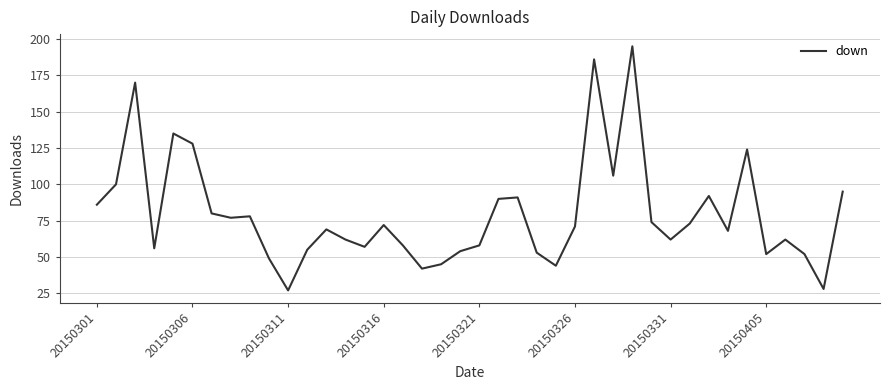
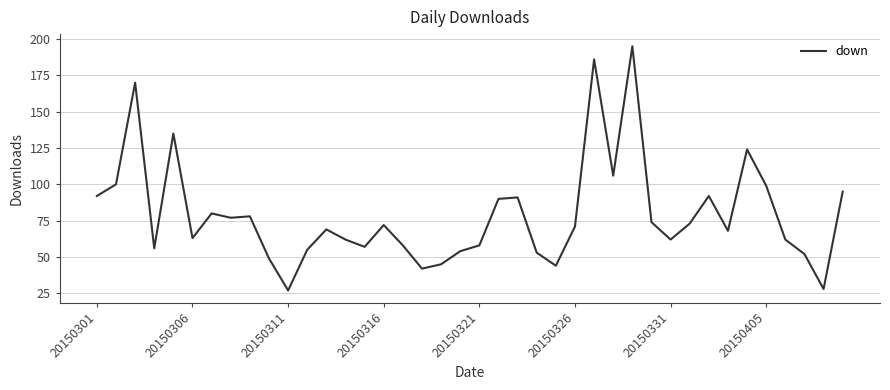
  {
-   "20150301": 86,
-   "20150306": 128,
+   "20150301": 92,
+   "20150306": 63,
    "20150311": 27,
    "20150316": 72,
    "20150321": 58,
    "20150326": 71,
    "20150331": 62,
-   "20150405": 52
+   "20150405": 99
  }
